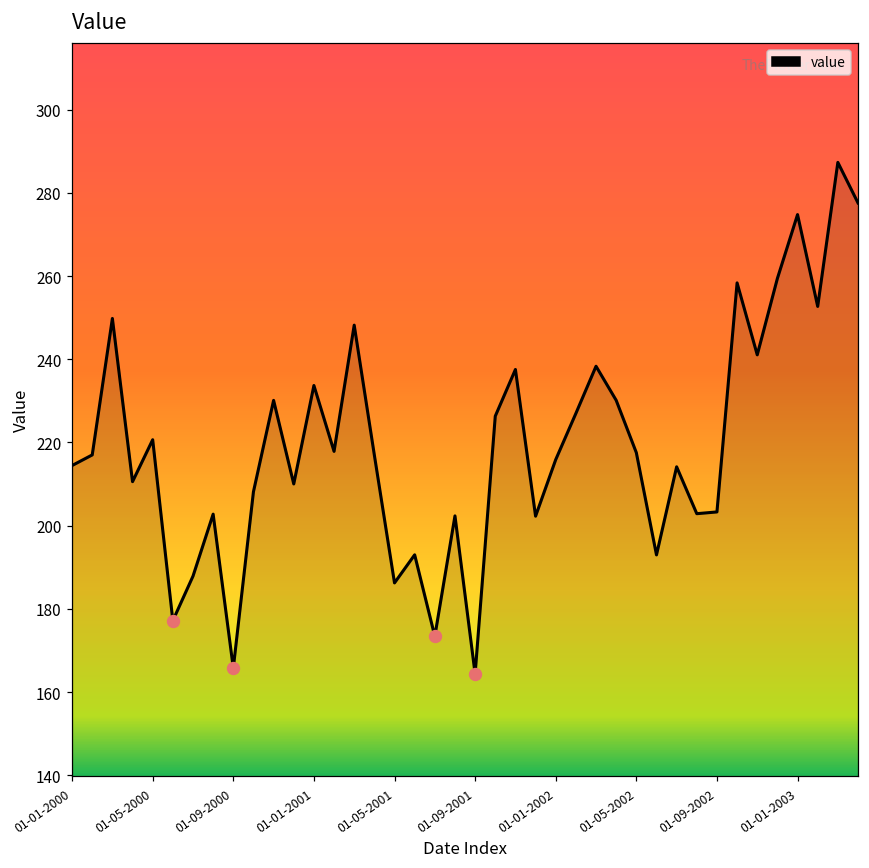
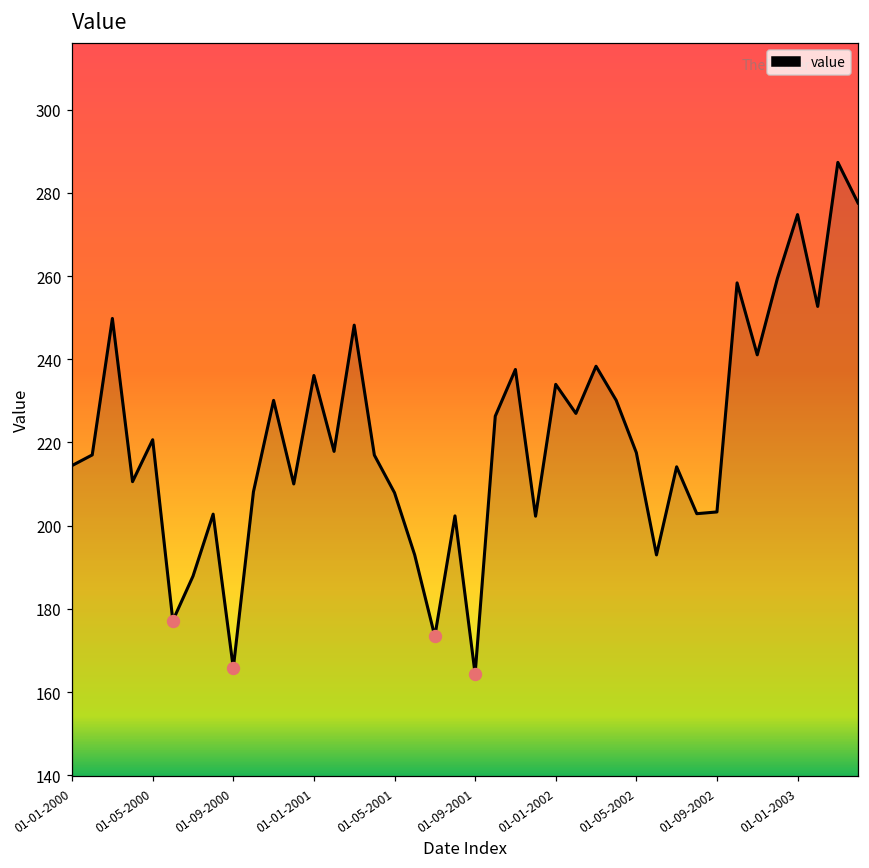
  {
    "value": {
      "01-01-2000": 214,
      "01-05-2000": 221,
-     "01-01-2001": 234,
-     "01-05-2001": 186,
-     "01-01-2002": 216,
+     "01-01-2001": 236,
+     "01-05-2001": 208,
+     "01-01-2002": 234,
      "01-05-2002": 218,
      "01-09-2002": 203,
      "01-01-2003": 275
    }
  }
